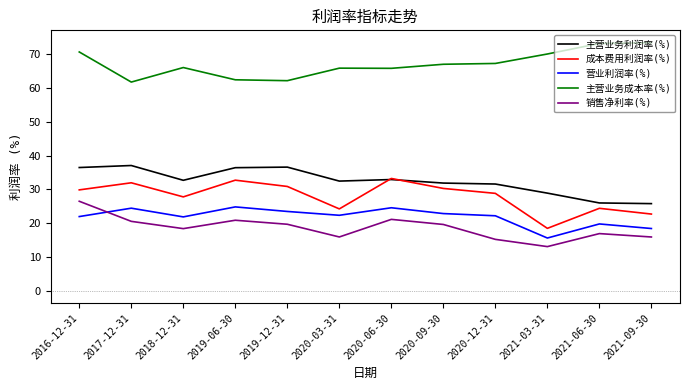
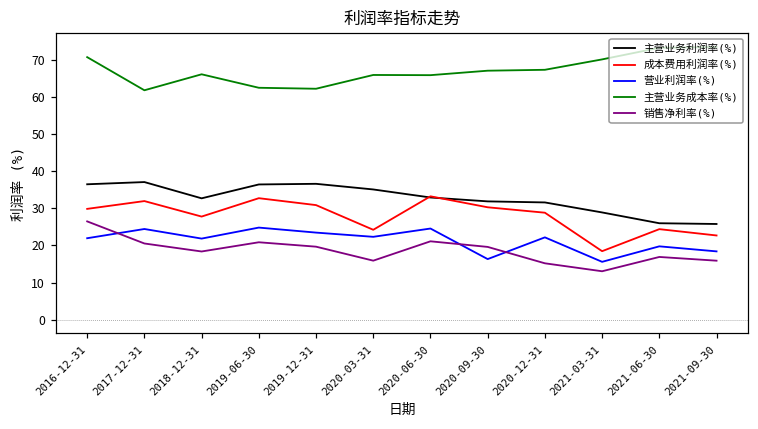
  {
    "主营业务利润率(%)": {
      "2016-12-31": 36,
      "2017-12-31": 37,
      "2018-12-31": 33,
      "2019-06-30": 36,
      "2019-12-31": 37,
-     "2020-03-31": 32,
+     "2020-03-31": 35,
      "2020-09-30": 32,
      "2020-12-31": 32,
      "2021-03-31": 29,
      "2021-06-30": 26,
      "2021-09-30": 26
    },
    "成本费用利润率(%)": {
      "2016-12-31": 30,
      "2017-12-31": 32,
      "2018-12-31": 28,
      "2019-06-30": 33,
      "2019-12-31": 31,
      "2020-03-31": 24,
      "2020-09-30": 30,
      "2020-12-31": 29,
      "2021-03-31": 18,
      "2021-06-30": 24,
      "2021-09-30": 23
    },
    "营业利润率(%)": {
      "2016-12-31": 22,
      "2017-12-31": 24,
      "2018-12-31": 22,
      "2019-06-30": 25,
      "2019-12-31": 23,
      "2020-03-31": 22,
      "2020-06-30": 25,
-     "2020-09-30": 23,
+     "2020-09-30": 16,
      "2020-12-31": 22,
      "2021-03-31": 16,
      "2021-06-30": 20,
      "2021-09-30": 18
    },
    "主营业务成本率(%)": {
      "2016-12-31": 71,
      "2017-12-31": 62,
      "2018-12-31": 66,
      "2019-06-30": 62,
      "2019-12-31": 62,
      "2020-03-31": 66,
      "2020-06-30": 66,
      "2020-09-30": 67,
      "2020-12-31": 67,
      "2021-03-31": 70
    },
    "销售净利率(%)": {
      "2016-12-31": 26,
      "2017-12-31": 21,
      "2018-12-31": 18,
      "2019-06-30": 21,
      "2019-12-31": 20,
      "2020-03-31": 16,
      "2020-06-30": 21,
      "2020-09-30": 20,
      "2020-12-31": 15,
      "2021-03-31": 13,
      "2021-06-30": 17,
      "2021-09-30": 16
    }
  }
